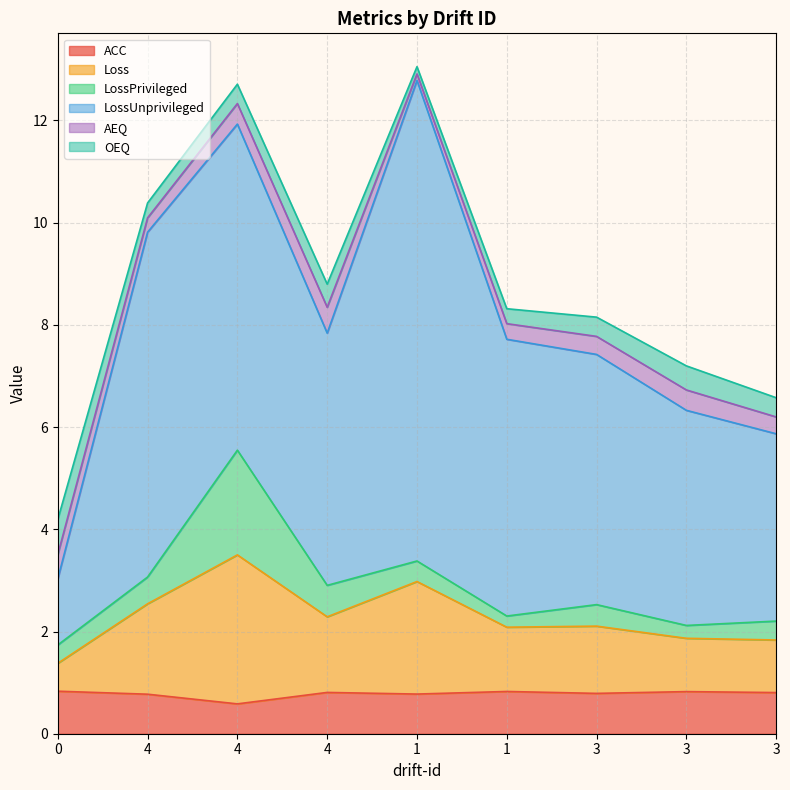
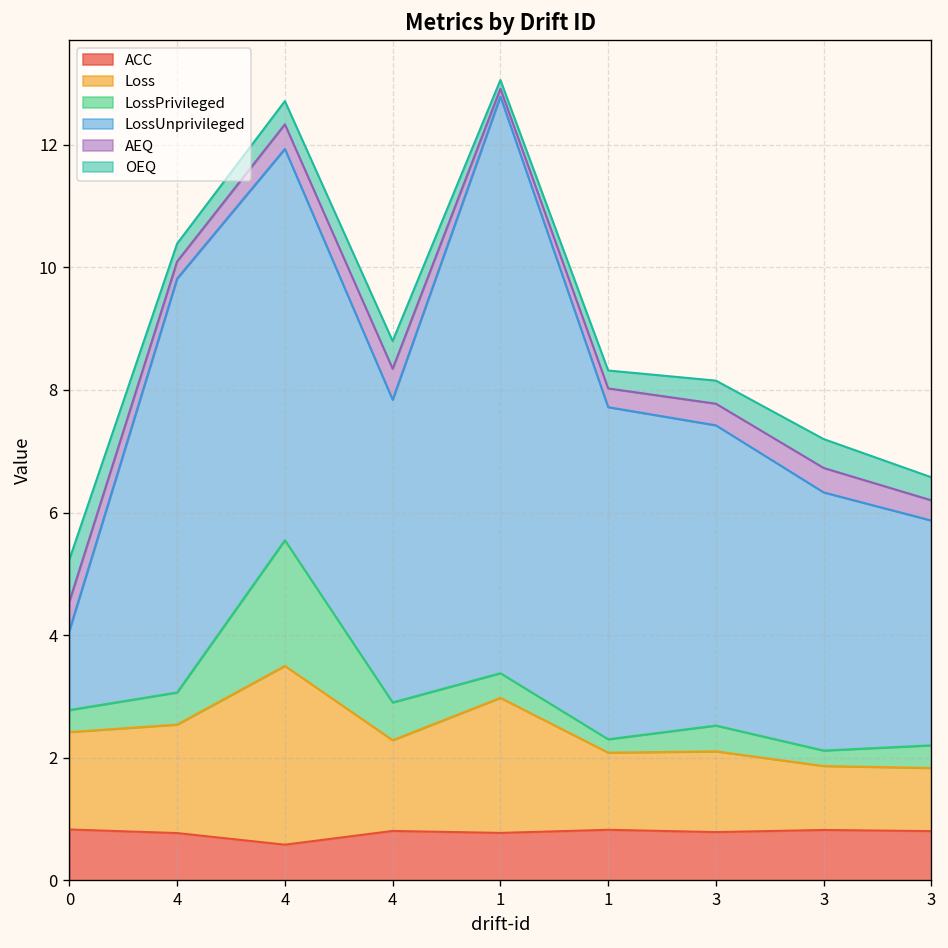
  {
    "ACC": {
      "0": 0.8
    },
    "Loss": {
-     "0": 0.5
+     "0": 1.6
    },
    "AEQ": {
      "0": 0.5
    }
  }
